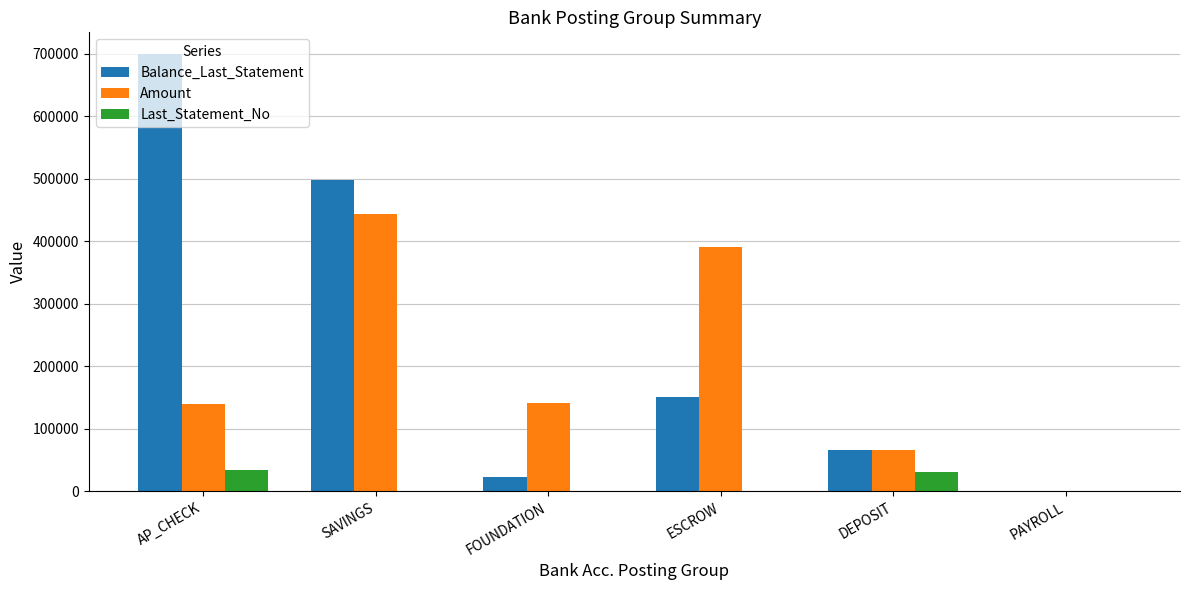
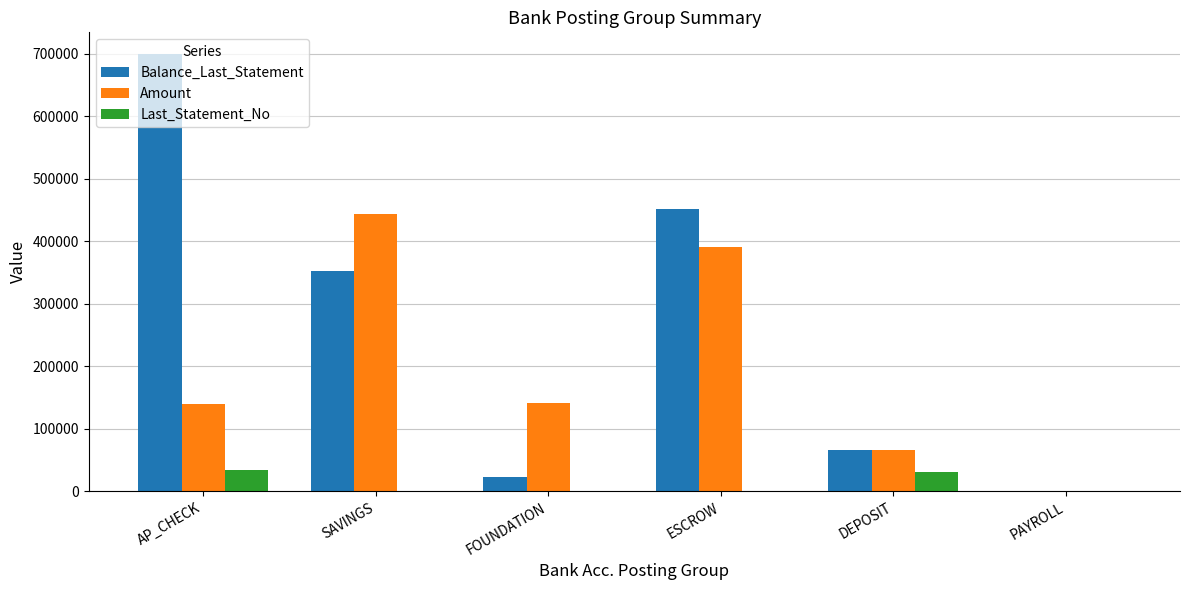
  {
    "Balance_Last_Statement": {
-     "SAVINGS": 500000,
+     "SAVINGS": 350000,
      "FOUNDATION": 20000,
-     "ESCROW": 150000,
+     "ESCROW": 450000,
      "DEPOSIT": 70000,
      "PAYROLL": 0
    },
    "Amount": {
      "AP_CHECK": 140000,
      "SAVINGS": 440000,
      "FOUNDATION": 140000,
      "ESCROW": 390000,
      "DEPOSIT": 70000,
      "PAYROLL": 0
    },
    "Last_Statement_No": {
      "AP_CHECK": 30000,
      "DEPOSIT": 30000
    }
  }
